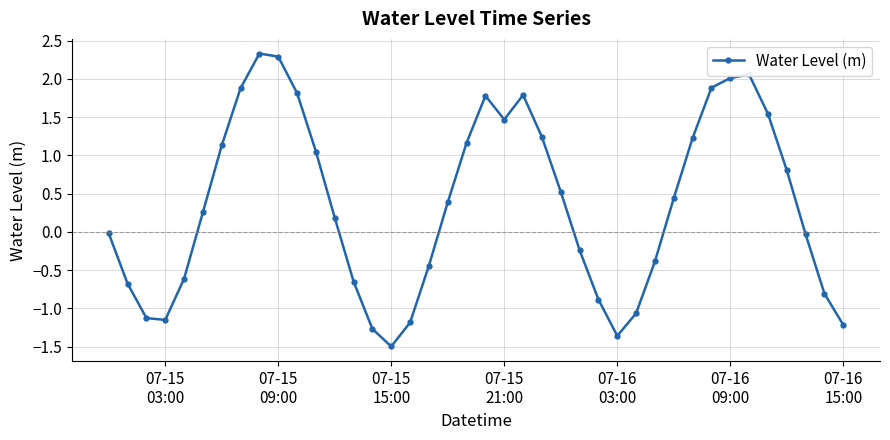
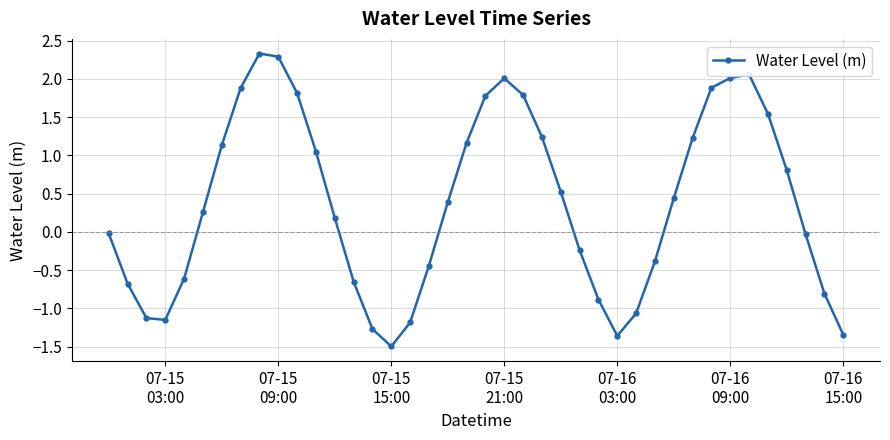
  {
    "07-15 03:00": -1.2,
    "07-15 09:00": 2.3,
    "07-15 15:00": -1.5,
-   "07-15 21:00": 1.5,
+   "07-15 21:00": 2.0,
    "07-16 03:00": -1.4,
    "07-16 09:00": 2.0,
-   "07-16 15:00": -1.2
+   "07-16 15:00": -1.3
  }
